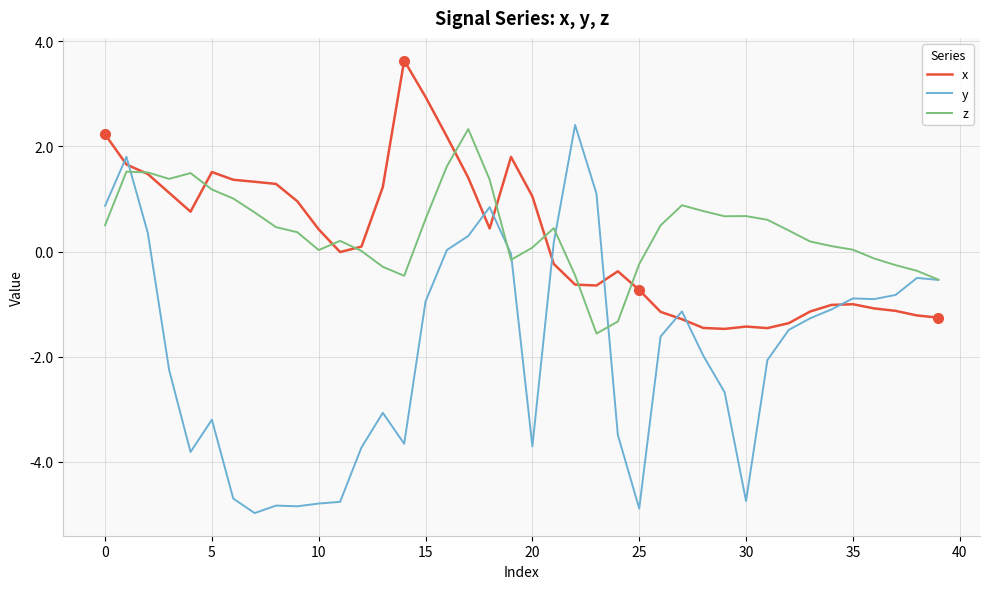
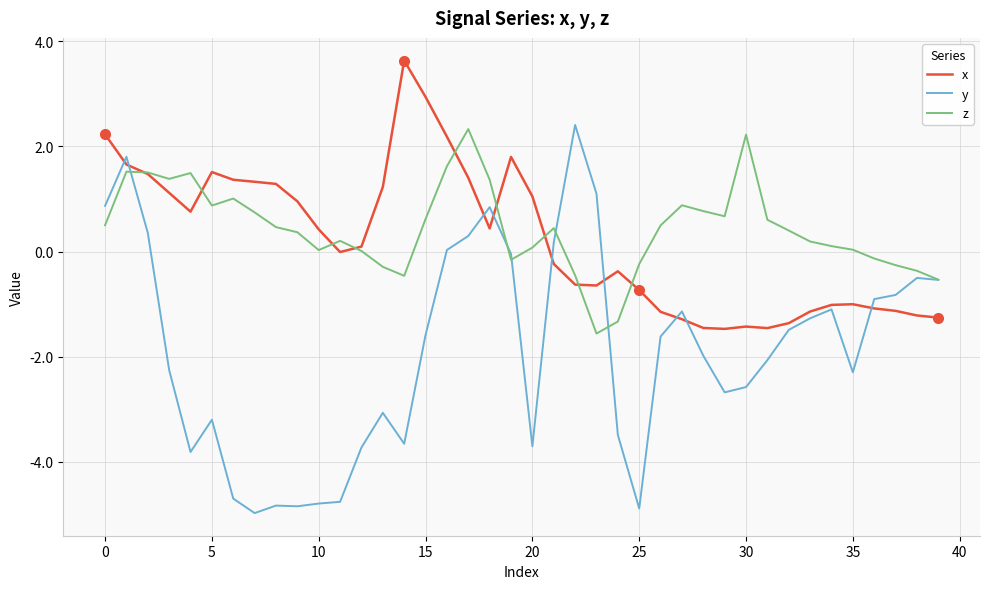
  {
    "y": {
      "0": 0.9,
      "5": -3.2,
      "10": -4.8,
-     "15": -1.0,
+     "15": -1.6,
      "20": -3.7,
      "25": -4.9,
-     "30": -4.7,
-     "35": -0.9
+     "30": -2.6,
+     "35": -2.3
    },
    "z": {
      "0": 0.5,
-     "5": 1.2,
+     "5": 0.9,
      "10": 0.0,
      "15": 0.6,
      "20": 0.1,
      "25": -0.2,
-     "30": 0.7,
+     "30": 2.2,
      "35": 0.0
    }
  }
